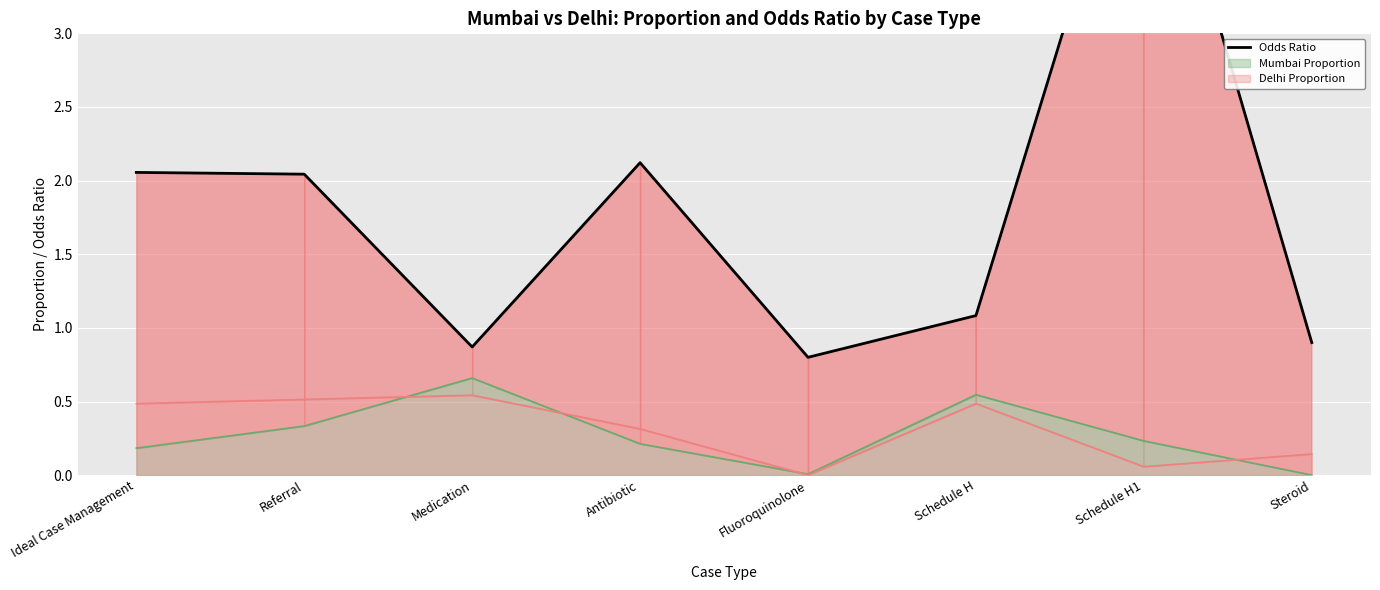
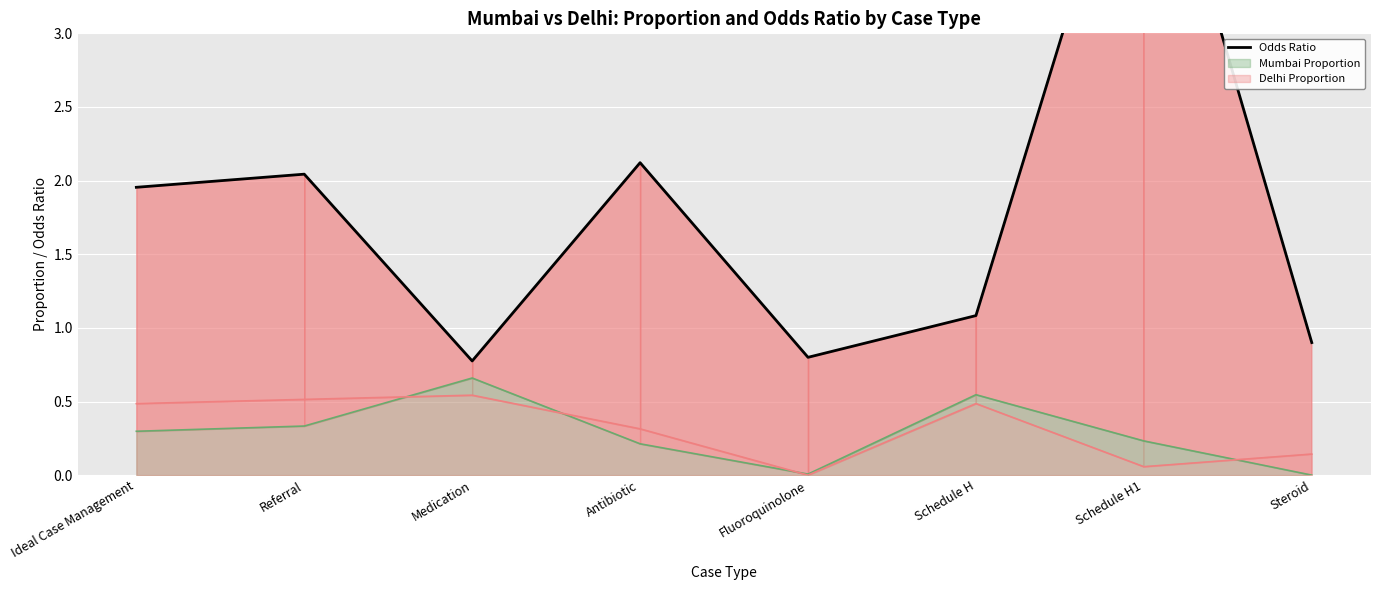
  {
    "Odds Ratio": {
-     "Ideal Case Management": 2.06,
-     "Medication": 0.87
+     "Ideal Case Management": 1.95,
+     "Medication": 0.78
    },
    "Mumbai Proportion": {
-     "Ideal Case Management": 0.18,
+     "Ideal Case Management": 0.30,
      "Referral": 0.33,
      "Medication": 0.66,
      "Antibiotic": 0.21,
      "Schedule H": 0.55,
      "Schedule H1": 0.23,
      "Steroid": 0.00
    }
  }
